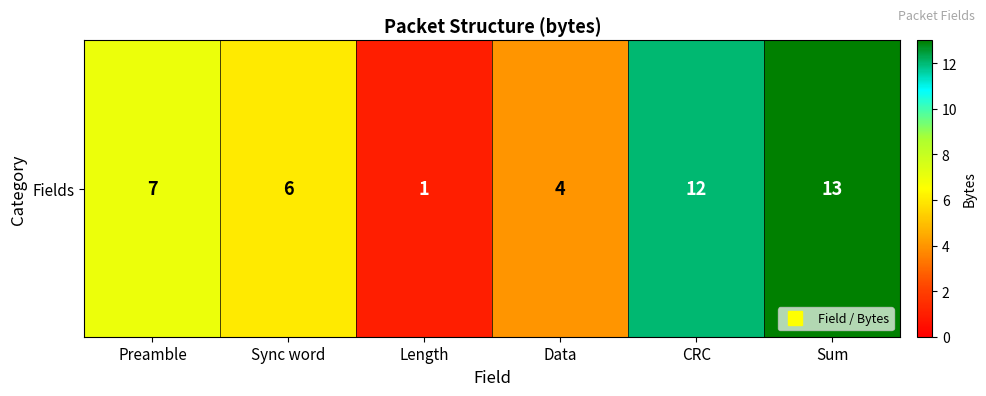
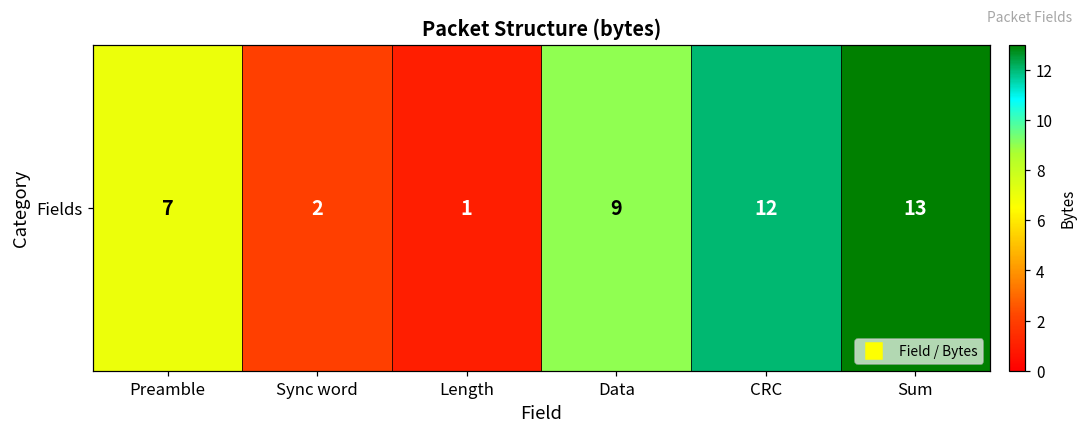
  {
    "Fields": {
      "Preamble": 7,
-     "Sync word": 6,
+     "Sync word": 2,
      "Length": 1,
-     "Data": 4,
+     "Data": 9,
      "CRC": 12,
      "Sum": 13
    }
  }
